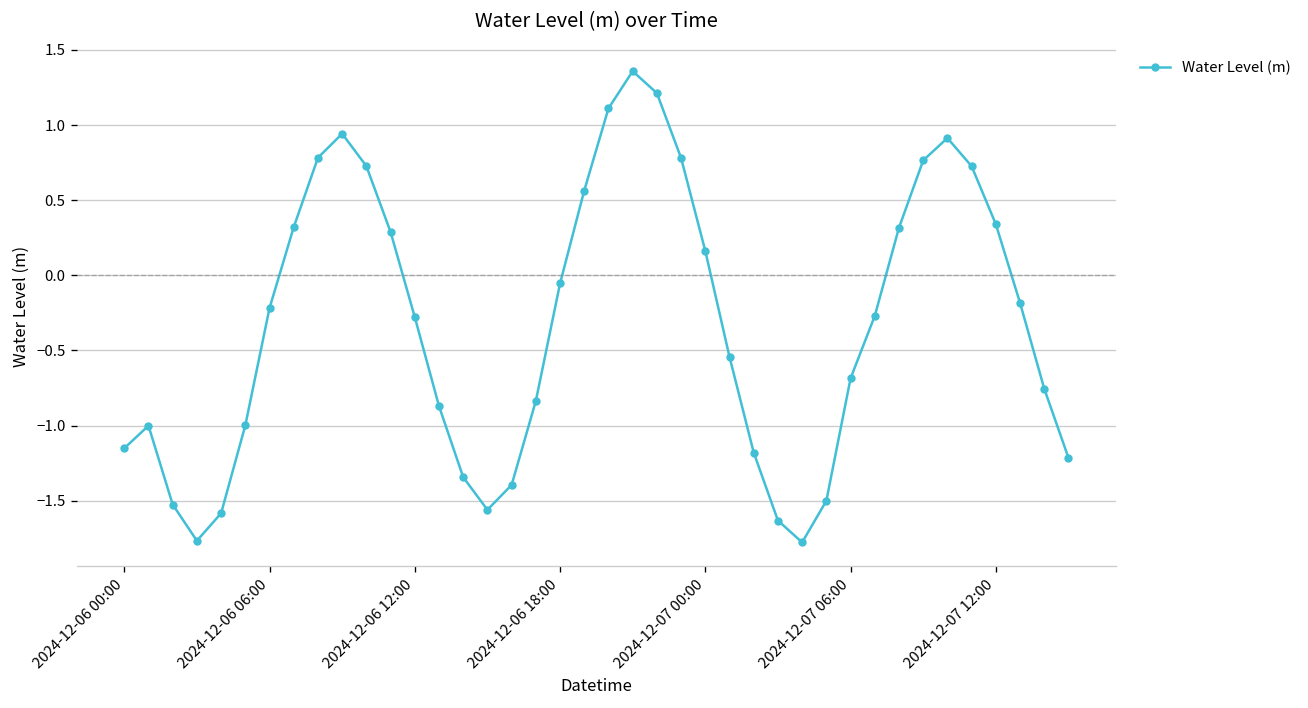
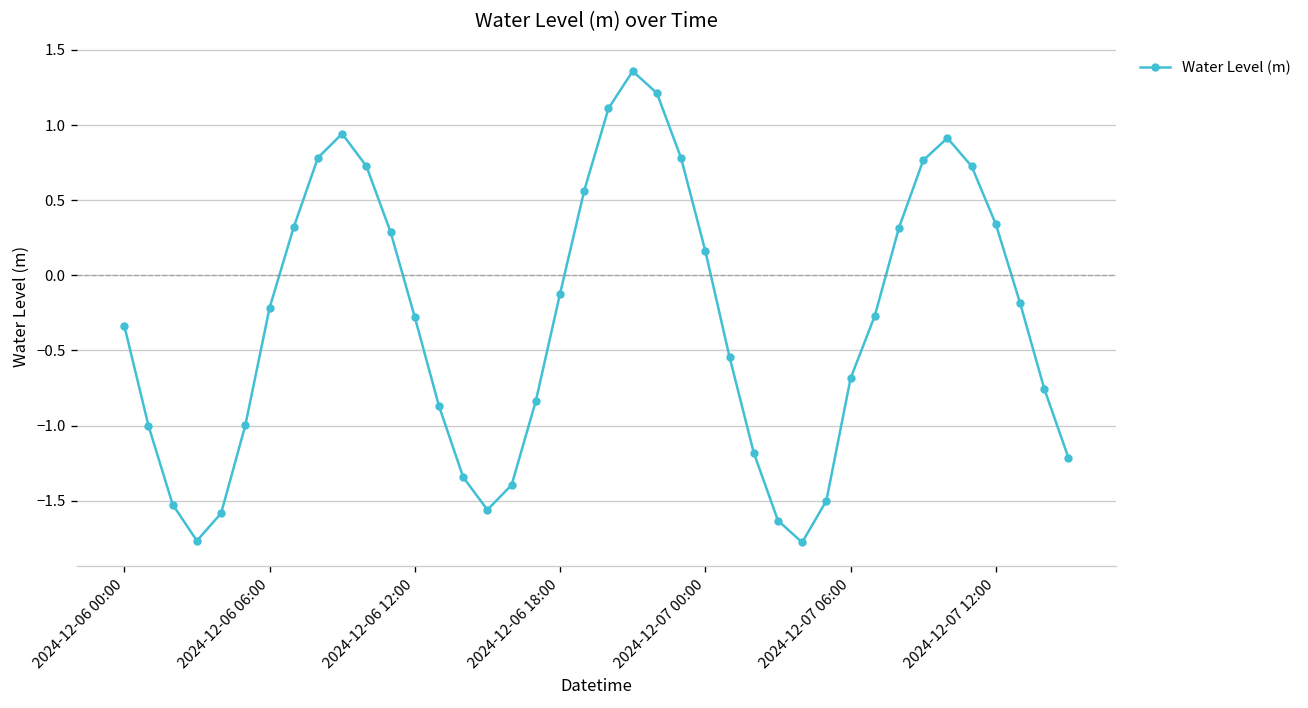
  {
-   "2024-12-06 00:00": -1.15,
+   "2024-12-06 00:00": -0.34,
    "2024-12-06 06:00": -0.22,
    "2024-12-06 12:00": -0.28,
-   "2024-12-06 18:00": -0.05,
+   "2024-12-06 18:00": -0.12,
    "2024-12-07 00:00": 0.16,
    "2024-12-07 06:00": -0.69,
    "2024-12-07 12:00": 0.34
  }
